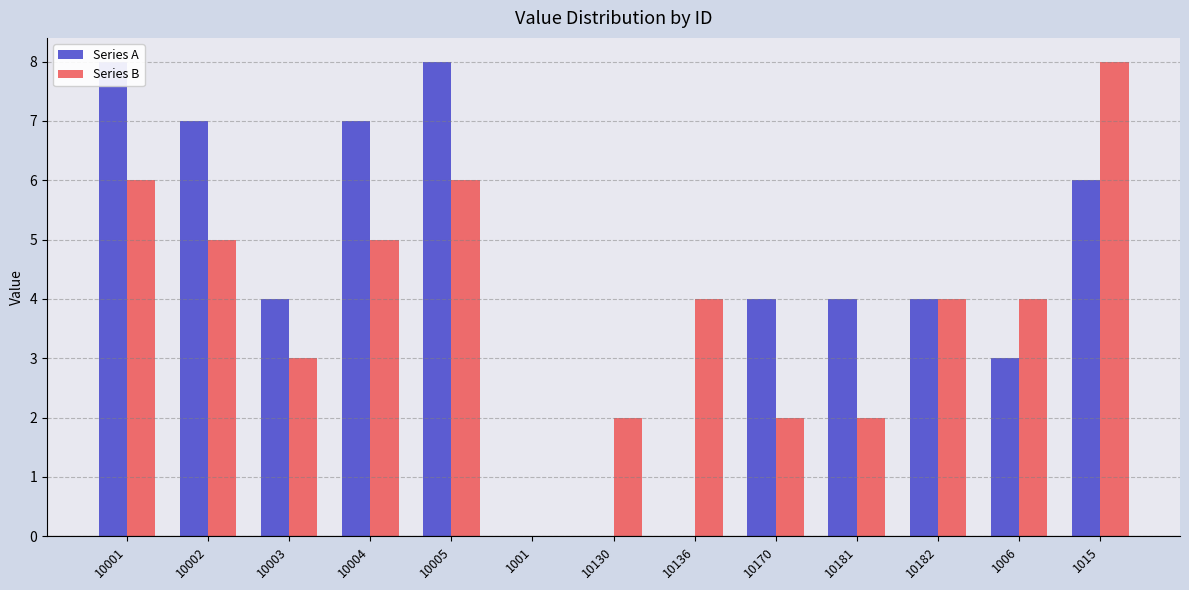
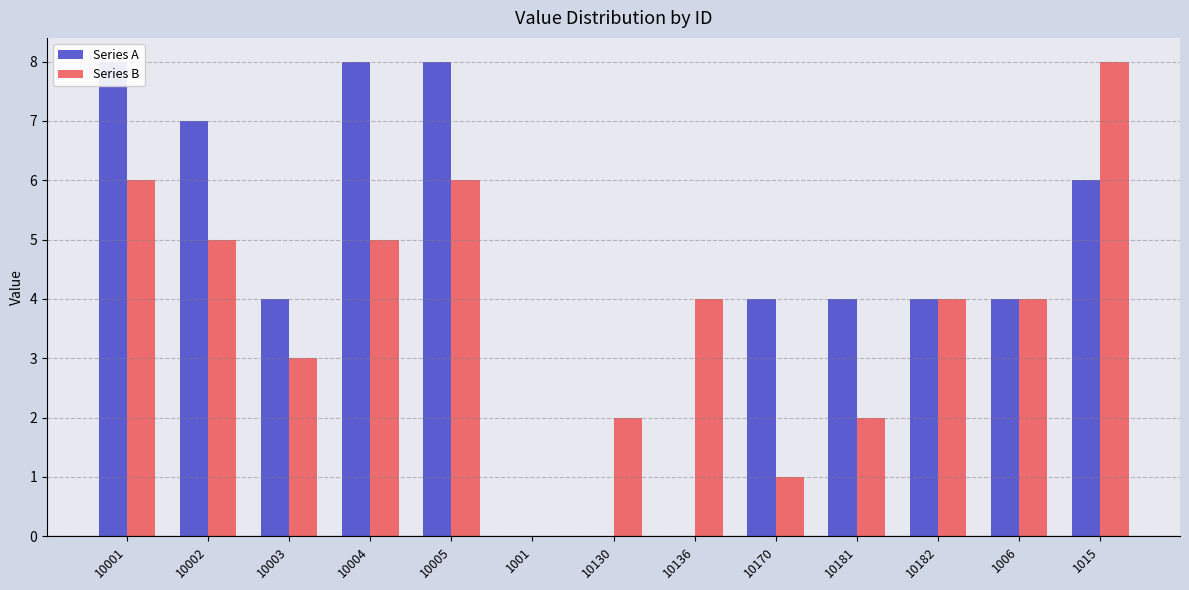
  {
    "Series A": {
      "10002": 7,
      "10003": 4,
-     "10004": 7,
+     "10004": 8,
      "10005": 8,
      "1001": 0,
      "10130": 0,
      "10136": 0,
      "10170": 4,
      "10181": 4,
      "10182": 4,
-     "1006": 3,
+     "1006": 4,
      "1015": 6
    },
    "Series B": {
      "10001": 6,
      "10002": 5,
      "10003": 3,
      "10004": 5,
      "10005": 6,
      "1001": 0,
      "10130": 2,
      "10136": 4,
-     "10170": 2,
+     "10170": 1,
      "10181": 2,
      "10182": 4,
      "1006": 4,
      "1015": 8
    }
  }
